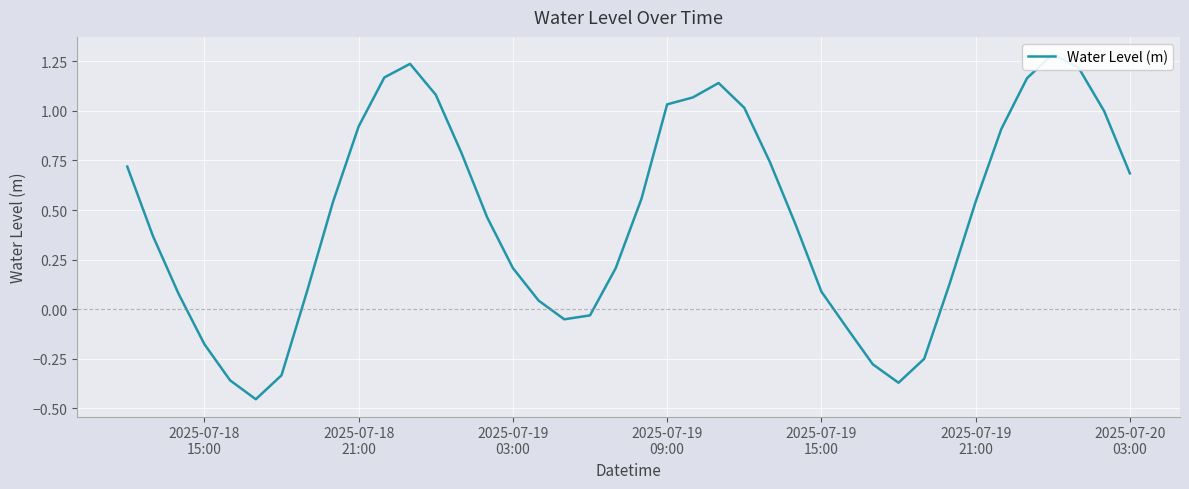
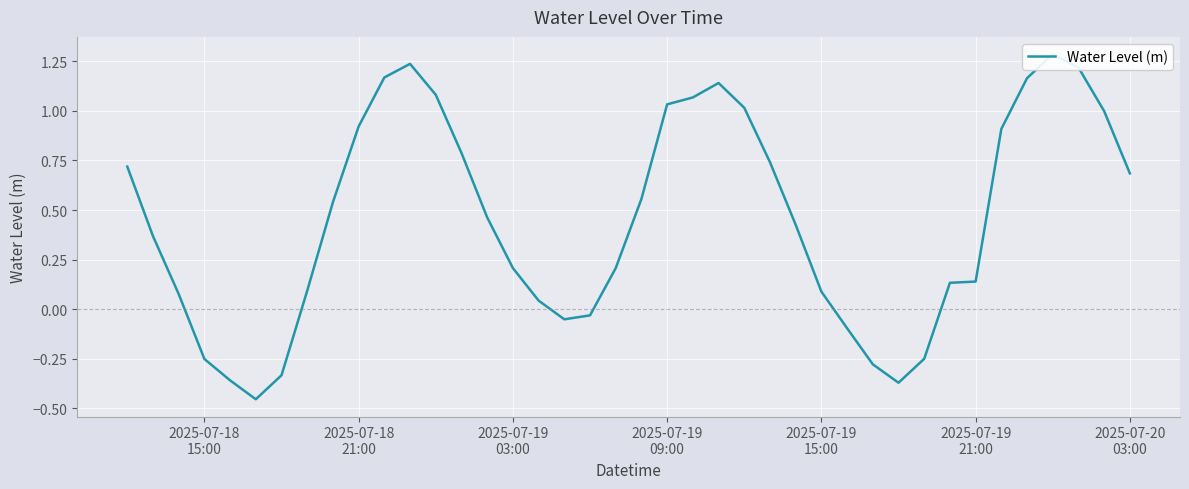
  {
-   "2025-07-18 15:00": -0.18,
+   "2025-07-18 15:00": -0.25,
    "2025-07-18 21:00": 0.92,
    "2025-07-19 03:00": 0.21,
    "2025-07-19 09:00": 1.03,
    "2025-07-19 15:00": 0.09,
-   "2025-07-19 21:00": 0.54,
+   "2025-07-19 21:00": 0.14,
    "2025-07-20 03:00": 0.68
  }
